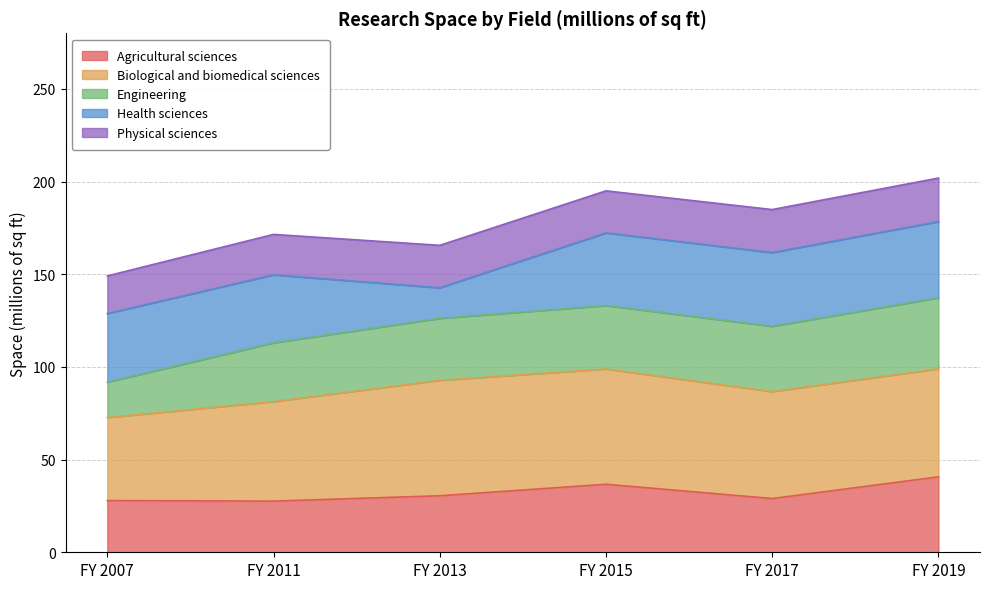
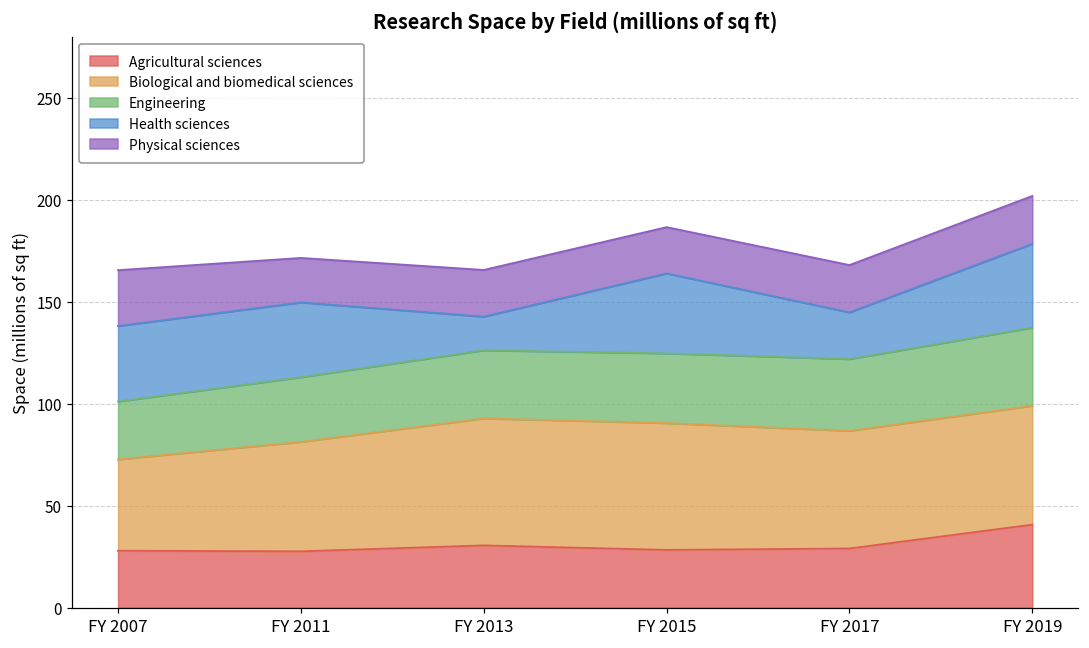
  {
    "Agricultural sciences": {
      "FY 2007": 28,
      "FY 2011": 28,
      "FY 2013": 31,
-     "FY 2015": 37,
+     "FY 2015": 28,
      "FY 2017": 29,
      "FY 2019": 41
    },
    "Biological and biomedical sciences": {
      "FY 2007": 45,
      "FY 2011": 54,
      "FY 2013": 62,
      "FY 2015": 62,
      "FY 2017": 58,
      "FY 2019": 58
    },
    "Engineering": {
-     "FY 2007": 19,
+     "FY 2007": 28,
      "FY 2011": 32,
      "FY 2013": 33,
      "FY 2015": 34,
      "FY 2017": 35,
      "FY 2019": 38
    },
    "Health sciences": {
      "FY 2007": 37,
      "FY 2011": 37,
      "FY 2013": 17,
      "FY 2015": 39,
-     "FY 2017": 40,
+     "FY 2017": 23,
      "FY 2019": 41
    },
    "Physical sciences": {
-     "FY 2007": 20,
+     "FY 2007": 27,
      "FY 2011": 22,
      "FY 2013": 23,
      "FY 2015": 23,
      "FY 2017": 23,
      "FY 2019": 24
    }
  }
